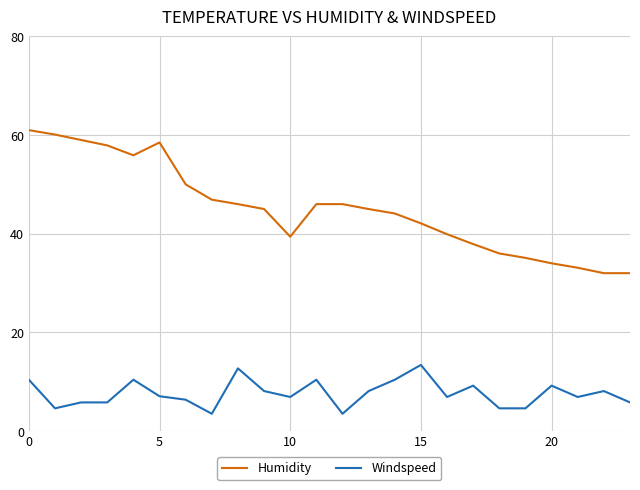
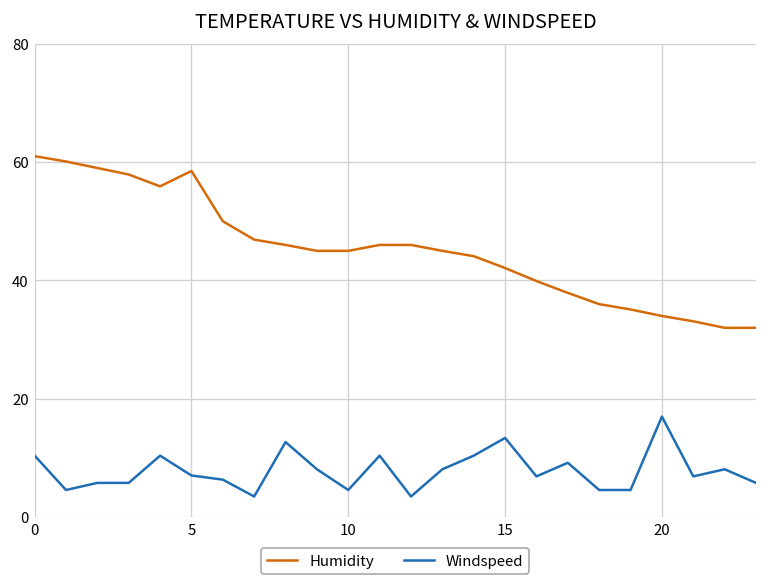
  {
    "Humidity": {
      "0": 61,
      "5": 59,
-     "10": 39,
+     "10": 45,
      "15": 42,
      "20": 34
    },
    "Windspeed": {
      "0": 10,
      "5": 7,
-     "10": 7,
+     "10": 5,
      "15": 13,
-     "20": 9
+     "20": 17
    }
  }
